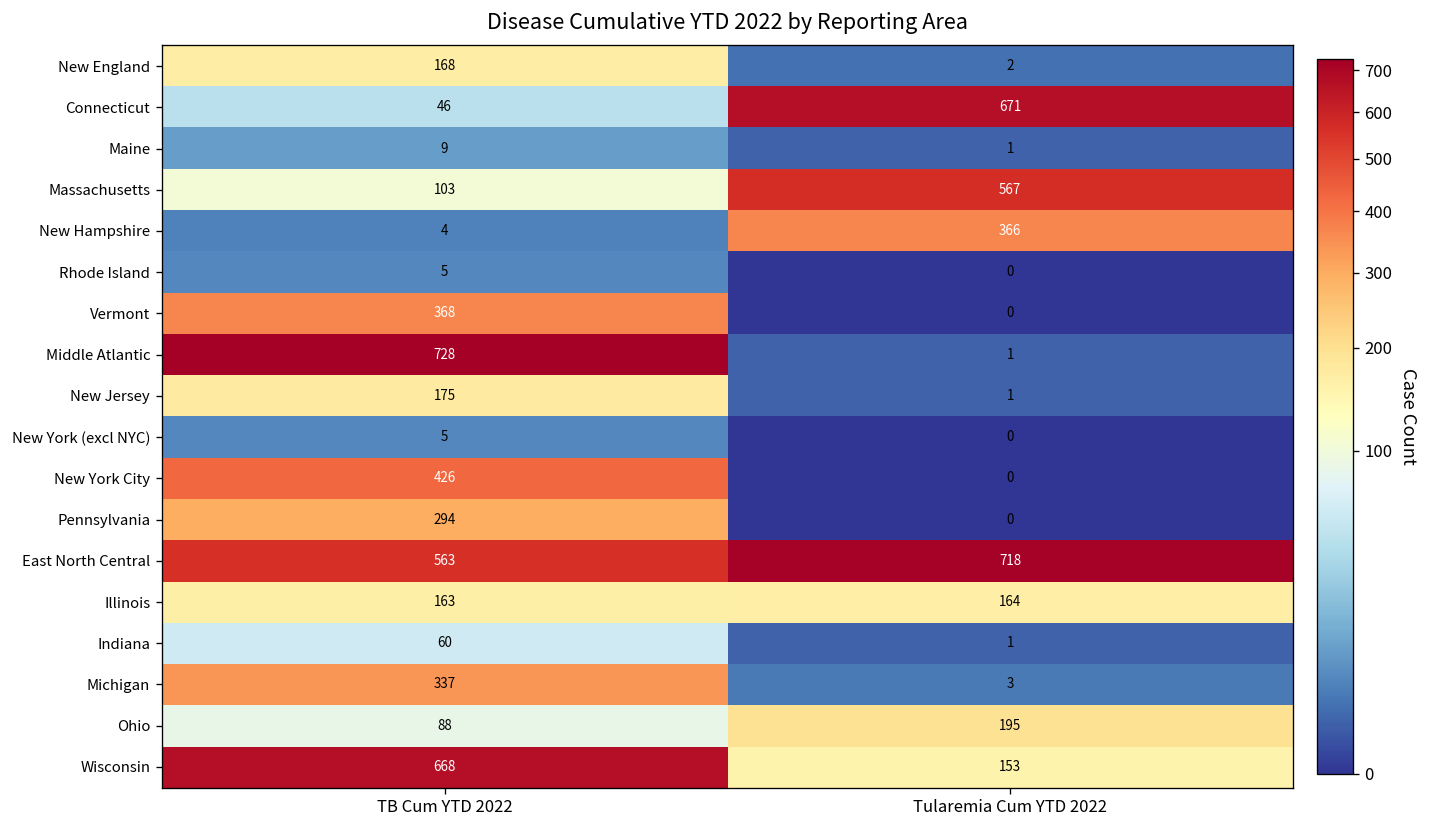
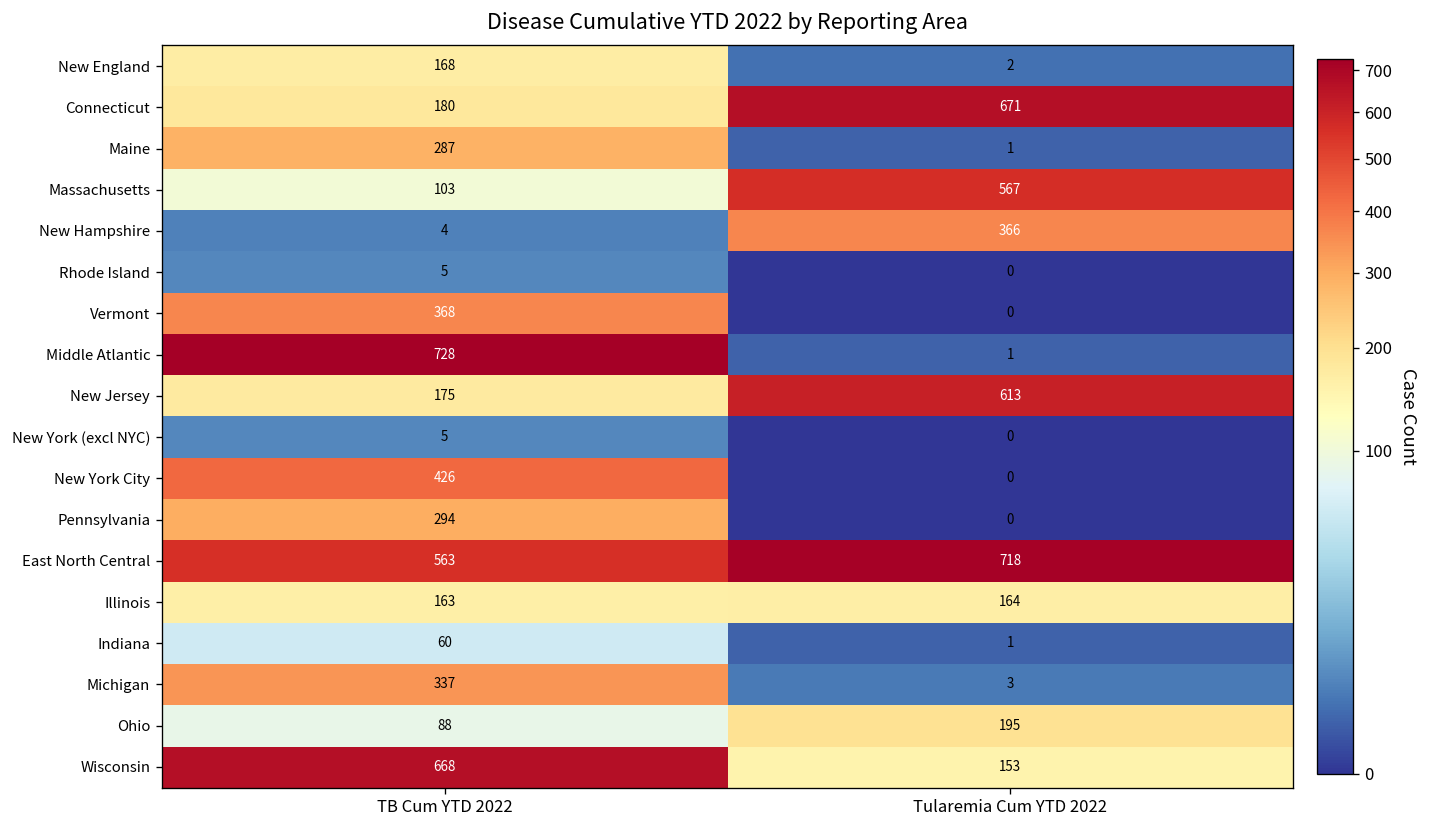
  {
    "New England": {
      "TB Cum YTD 2022": 168,
      "Tularemia Cum YTD 2022": 2
    },
    "Connecticut": {
-     "TB Cum YTD 2022": 46,
+     "TB Cum YTD 2022": 180,
      "Tularemia Cum YTD 2022": 671
    },
    "Maine": {
-     "TB Cum YTD 2022": 9,
+     "TB Cum YTD 2022": 287,
      "Tularemia Cum YTD 2022": 1
    },
    "Massachusetts": {
      "TB Cum YTD 2022": 103,
      "Tularemia Cum YTD 2022": 567
    },
    "New Hampshire": {
      "TB Cum YTD 2022": 4,
      "Tularemia Cum YTD 2022": 366
    },
    "Rhode Island": {
      "TB Cum YTD 2022": 5,
      "Tularemia Cum YTD 2022": 0
    },
    "Vermont": {
      "TB Cum YTD 2022": 368,
      "Tularemia Cum YTD 2022": 0
    },
    "Middle Atlantic": {
      "TB Cum YTD 2022": 728,
      "Tularemia Cum YTD 2022": 1
    },
    "New Jersey": {
      "TB Cum YTD 2022": 175,
-     "Tularemia Cum YTD 2022": 1
+     "Tularemia Cum YTD 2022": 613
    },
    "New York (excl NYC)": {
      "TB Cum YTD 2022": 5,
      "Tularemia Cum YTD 2022": 0
    },
    "New York City": {
      "TB Cum YTD 2022": 426,
      "Tularemia Cum YTD 2022": 0
    },
    "Pennsylvania": {
      "TB Cum YTD 2022": 294,
      "Tularemia Cum YTD 2022": 0
    },
    "East North Central": {
      "TB Cum YTD 2022": 563,
      "Tularemia Cum YTD 2022": 718
    },
    "Illinois": {
      "TB Cum YTD 2022": 163,
      "Tularemia Cum YTD 2022": 164
    },
    "Indiana": {
      "TB Cum YTD 2022": 60,
      "Tularemia Cum YTD 2022": 1
    },
    "Michigan": {
      "TB Cum YTD 2022": 337,
      "Tularemia Cum YTD 2022": 3
    },
    "Ohio": {
      "TB Cum YTD 2022": 88,
      "Tularemia Cum YTD 2022": 195
    },
    "Wisconsin": {
      "TB Cum YTD 2022": 668,
      "Tularemia Cum YTD 2022": 153
    }
  }
